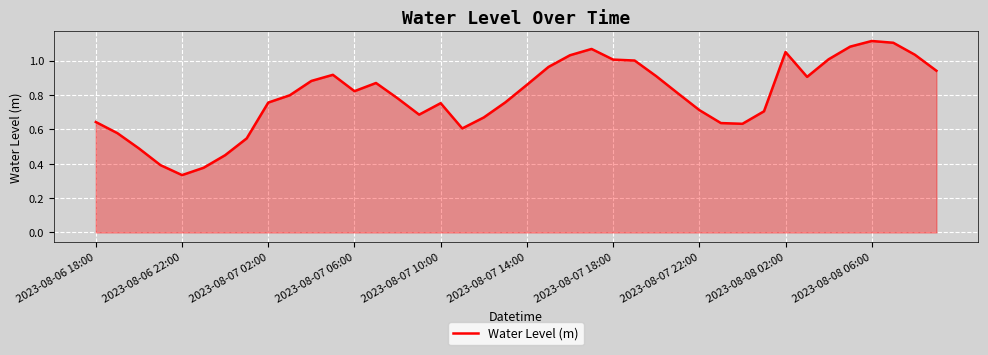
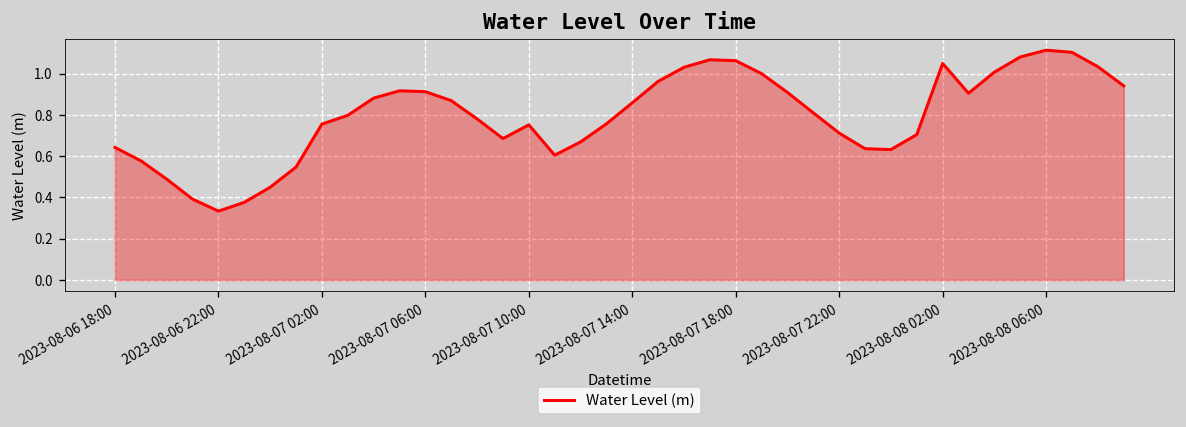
  {
    "2023-08-06 18:00": 0.64,
    "2023-08-06 22:00": 0.33,
    "2023-08-07 02:00": 0.76,
-   "2023-08-07 06:00": 0.82,
+   "2023-08-07 06:00": 0.91,
    "2023-08-07 10:00": 0.75,
    "2023-08-07 14:00": 0.86,
-   "2023-08-07 18:00": 1.01,
+   "2023-08-07 18:00": 1.06,
    "2023-08-07 22:00": 0.71,
    "2023-08-08 02:00": 1.05,
    "2023-08-08 06:00": 1.11
  }
